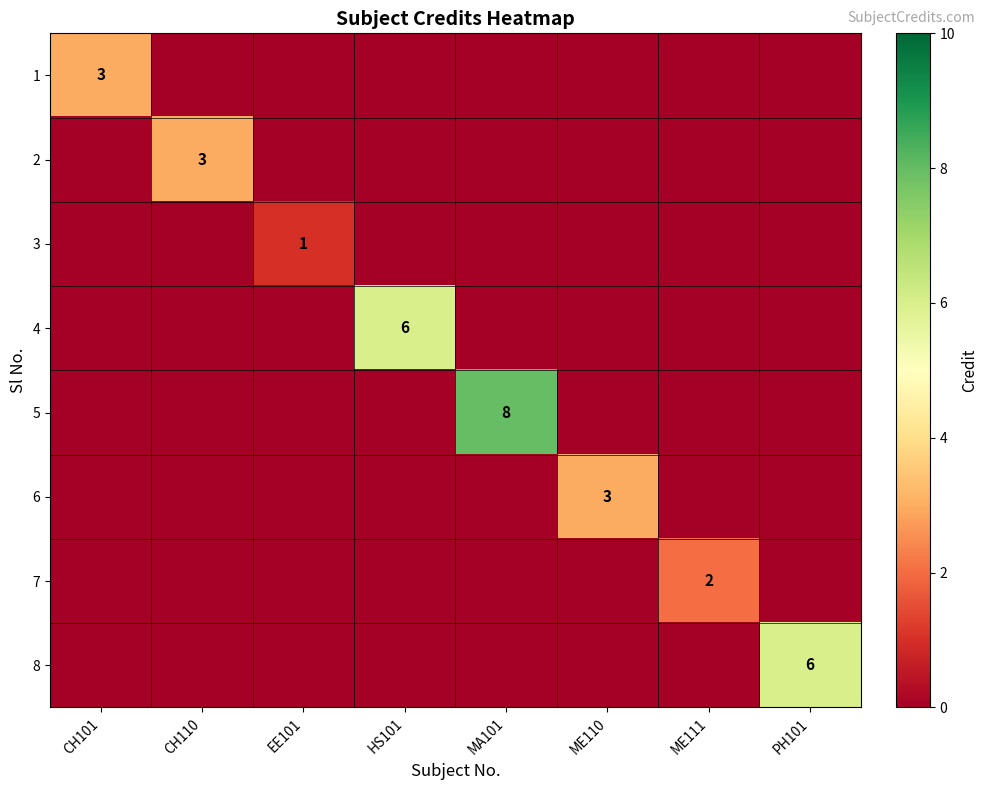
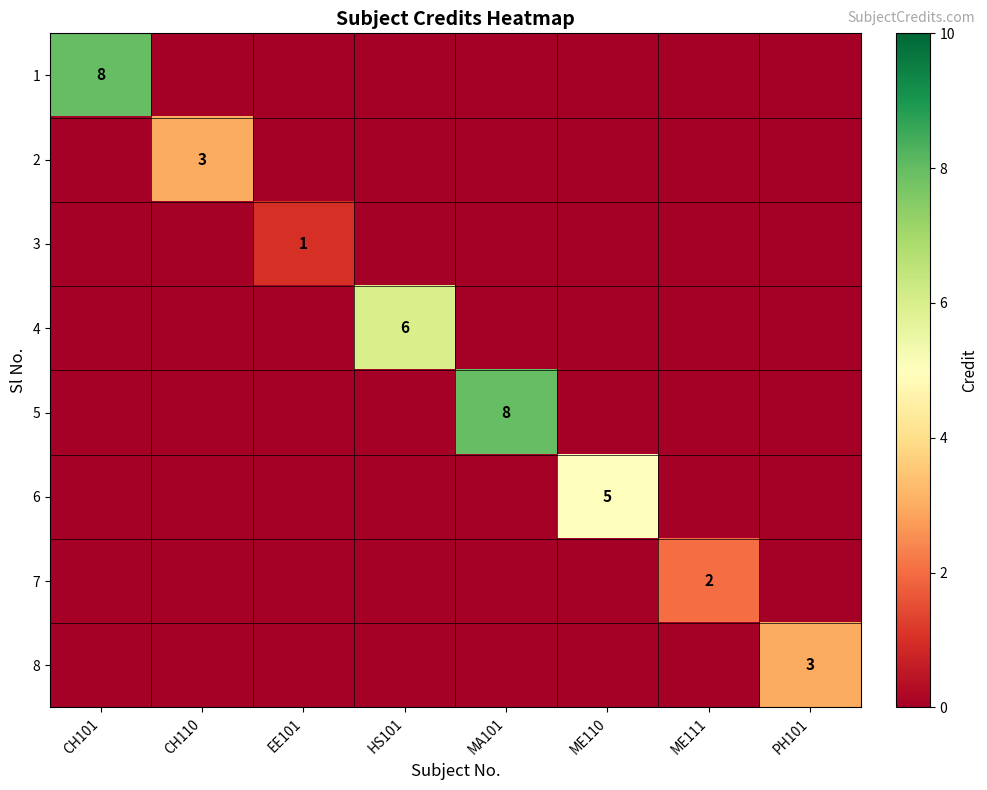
  {
    "1": {
-     "CH101": 3
+     "CH101": 8
    },
    "2": {
      "CH110": 3
    },
    "3": {
      "EE101": 1
    },
    "4": {
      "HS101": 6
    },
    "5": {
      "MA101": 8
    },
    "6": {
-     "ME110": 3
+     "ME110": 5
    },
    "7": {
      "ME111": 2
    },
    "8": {
-     "PH101": 6
+     "PH101": 3
    }
  }
